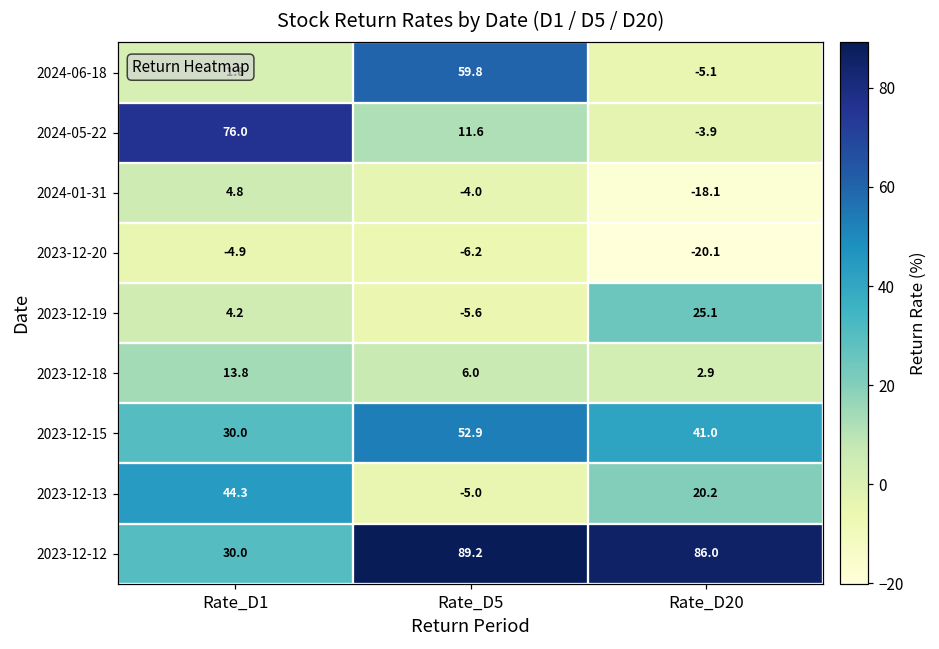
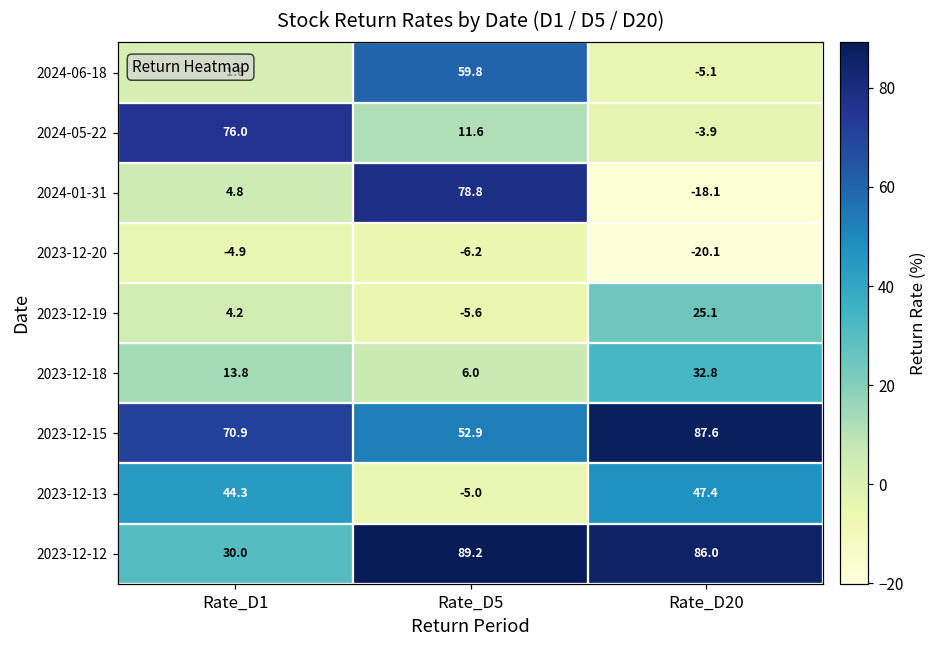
  {
    "2024-06-18": {
      "Rate_D5": 59.8,
      "Rate_D20": -5.1
    },
    "2024-05-22": {
      "Rate_D1": 76.0,
      "Rate_D5": 11.6,
      "Rate_D20": -3.9
    },
    "2024-01-31": {
      "Rate_D1": 4.8,
-     "Rate_D5": -4.0,
+     "Rate_D5": 78.8,
      "Rate_D20": -18.1
    },
    "2023-12-20": {
      "Rate_D1": -4.9,
      "Rate_D5": -6.2,
      "Rate_D20": -20.1
    },
    "2023-12-19": {
      "Rate_D1": 4.2,
      "Rate_D5": -5.6,
      "Rate_D20": 25.1
    },
    "2023-12-18": {
      "Rate_D1": 13.8,
      "Rate_D5": 6.0,
-     "Rate_D20": 2.9
+     "Rate_D20": 32.8
    },
    "2023-12-15": {
-     "Rate_D1": 30.0,
+     "Rate_D1": 70.9,
      "Rate_D5": 52.9,
-     "Rate_D20": 41.0
+     "Rate_D20": 87.6
    },
    "2023-12-13": {
      "Rate_D1": 44.3,
      "Rate_D5": -5.0,
-     "Rate_D20": 20.2
+     "Rate_D20": 47.4
    },
    "2023-12-12": {
      "Rate_D1": 30.0,
      "Rate_D5": 89.2,
      "Rate_D20": 86.0
    }
  }
